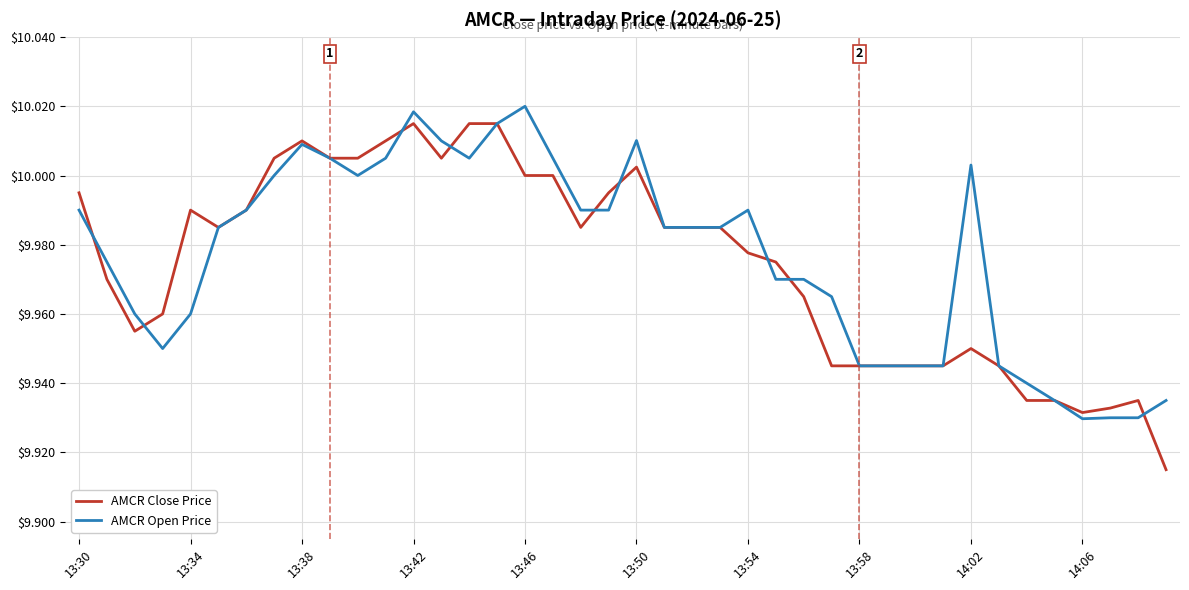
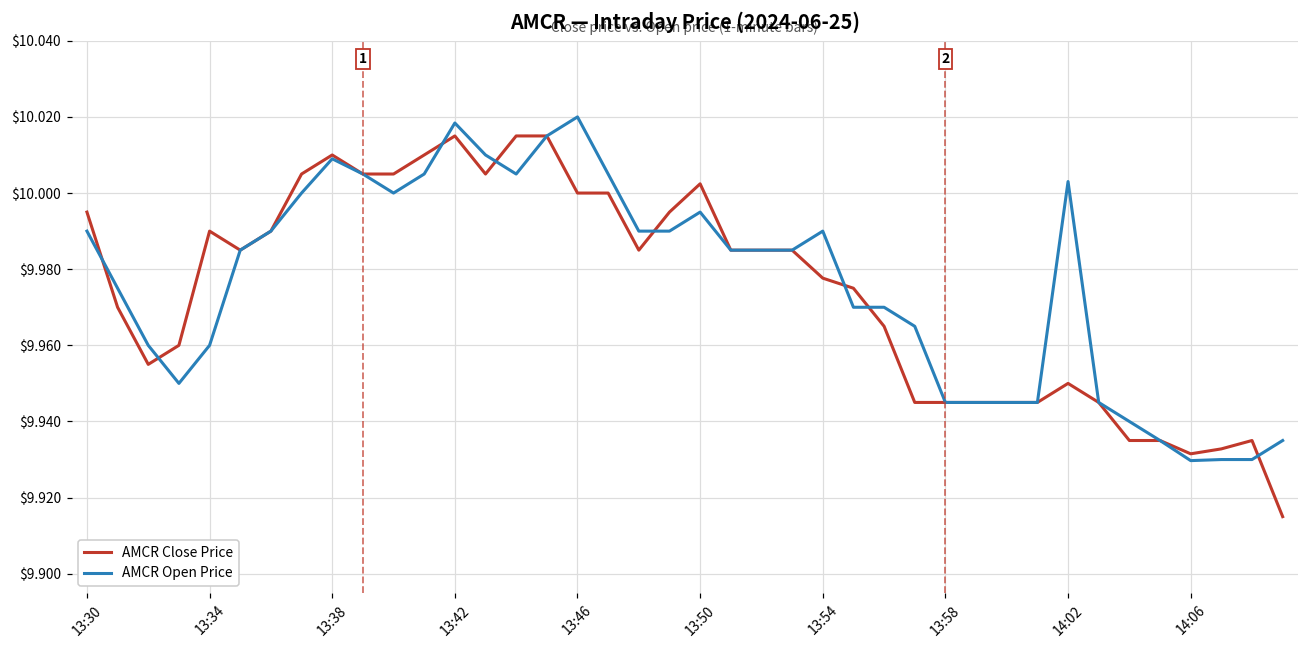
  {
    "AMCR Close Price": {
      "13:30": "$9.995",
      "13:34": "$9.990",
      "13:38": "$10.010",
      "13:42": "$10.015",
      "13:46": "$10.000",
      "13:50": "$10.002",
      "13:54": "$9.978",
      "14:02": "$9.950",
      "14:06": "$9.932"
    },
    "AMCR Open Price": {
      "13:30": "$9.990",
      "13:34": "$9.960",
      "13:38": "$10.009",
      "13:42": "$10.018",
      "13:46": "$10.020",
-     "13:50": "$10.010",
+     "13:50": "$9.995",
      "13:54": "$9.990",
      "14:02": "$10.003",
      "14:06": "$9.930"
    }
  }
